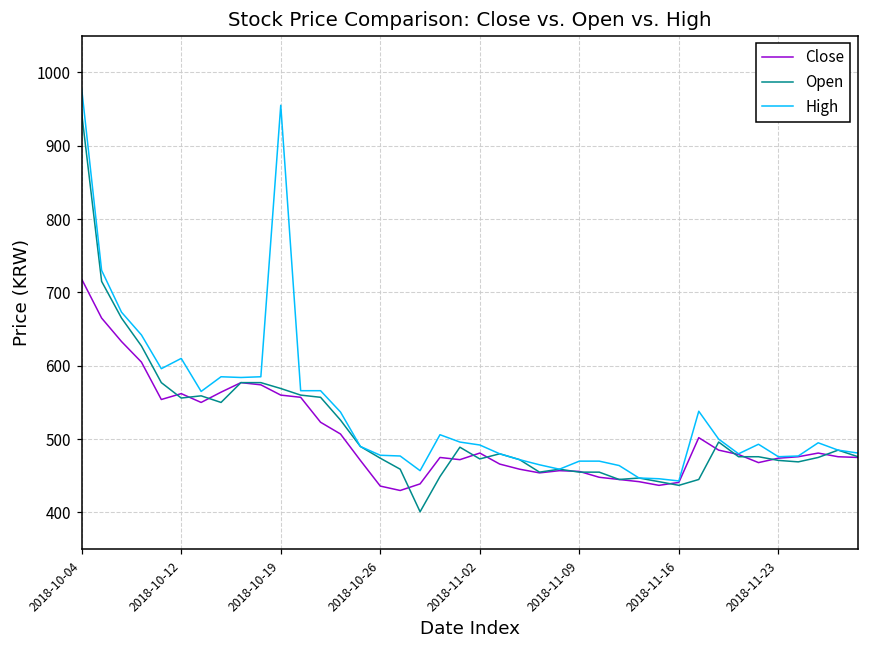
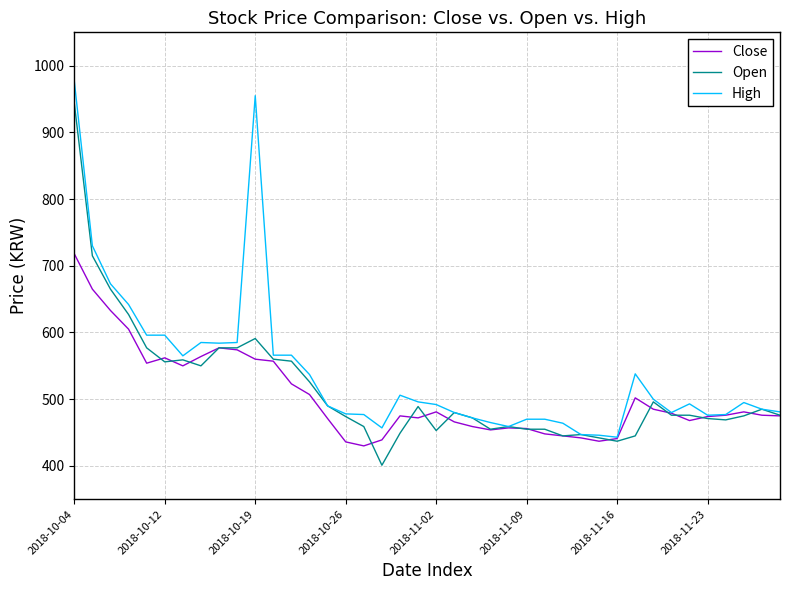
  {
    "Close": {
      "2018-10-04": 720,
      "2018-10-12": 560,
      "2018-10-19": 560,
      "2018-10-26": 440,
      "2018-11-02": 480
    },
    "Open": {
      "2018-10-04": 940,
      "2018-10-12": 560,
-     "2018-10-19": 570,
+     "2018-10-19": 590,
      "2018-10-26": 470,
-     "2018-11-02": 470,
+     "2018-11-02": 450,
      "2018-11-16": 440
    },
    "High": {
      "2018-10-04": 980,
-     "2018-10-12": 610,
+     "2018-10-12": 600,
      "2018-10-19": 960,
      "2018-10-26": 480,
      "2018-11-02": 490,
      "2018-11-09": 470
    }
  }
